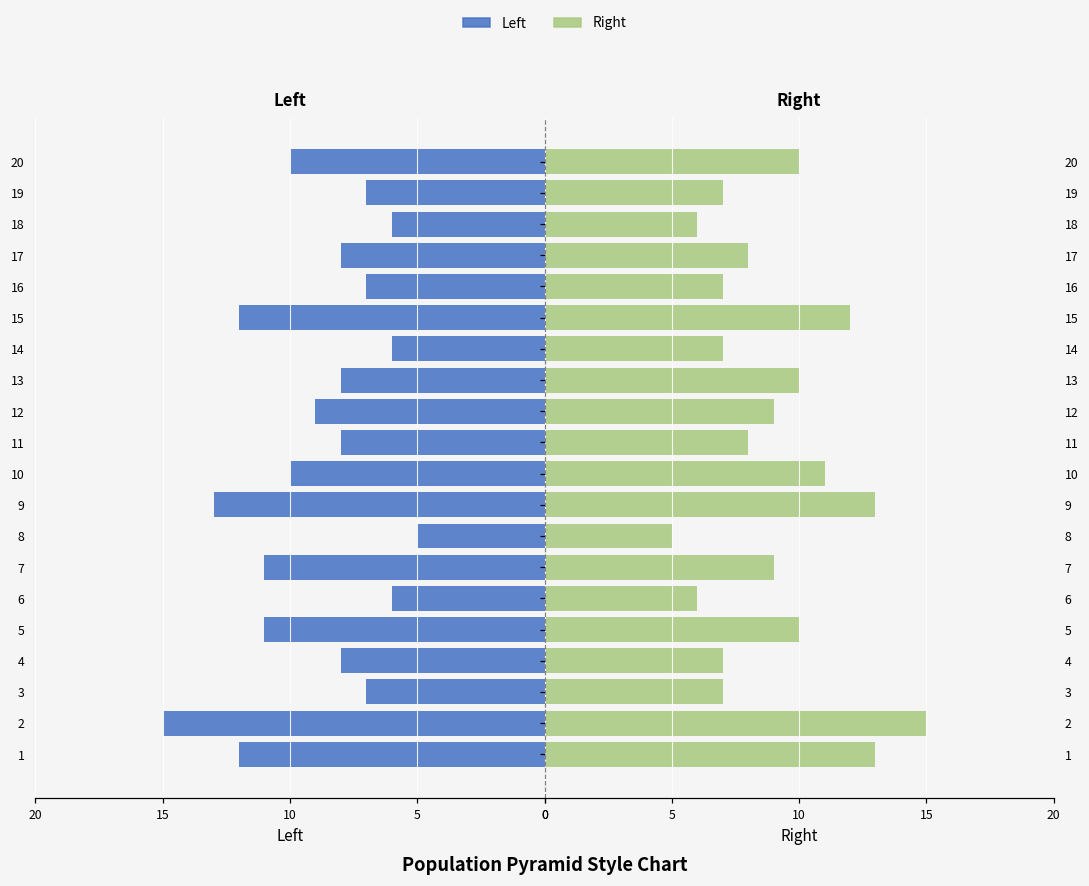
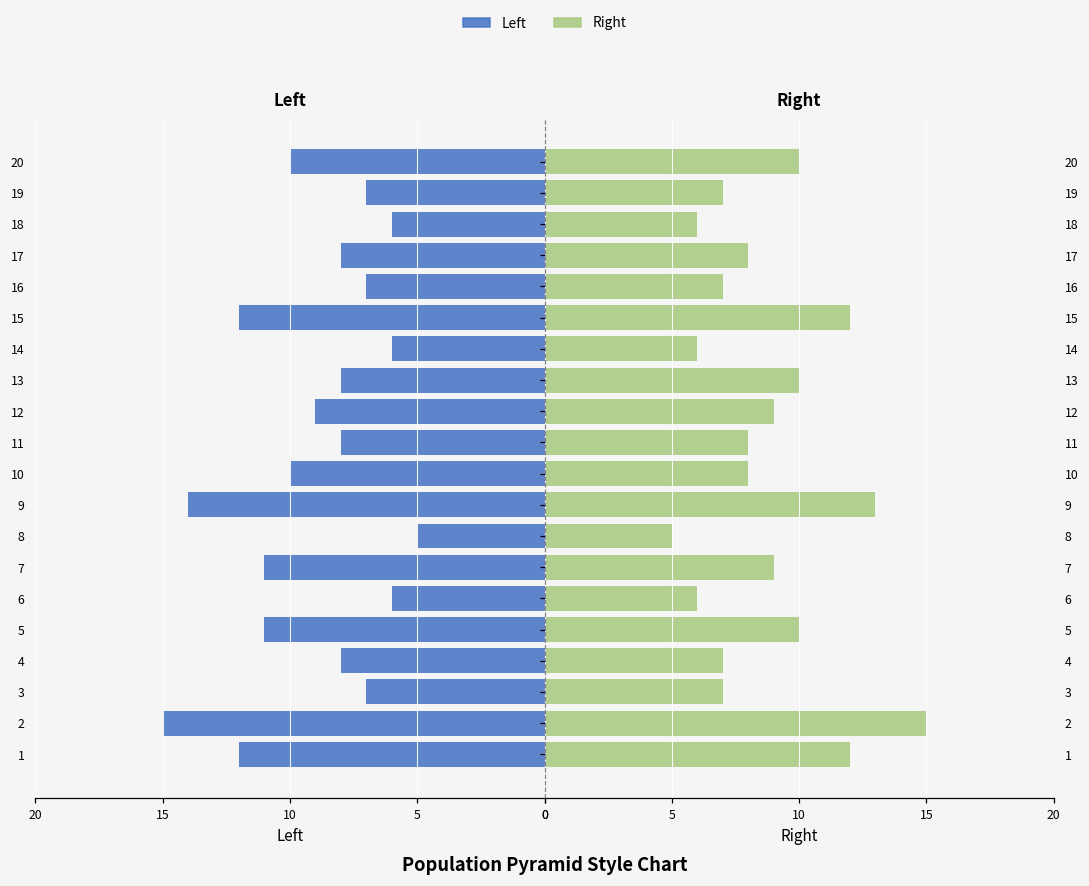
  {
    "Left": {
      "20": 10,
      "19": 7,
      "18": 6,
      "17": 8,
      "16": 7,
      "15": 12,
      "14": 6,
      "13": 8,
      "12": 9,
      "11": 8,
      "10": 10,
-     "9": 13,
+     "9": 14,
      "8": 5,
      "7": 11,
      "6": 6,
      "5": 11,
      "4": 8,
      "3": 7,
      "2": 15,
      "1": 12
    },
    "Right": {
      "20": 10,
      "19": 7,
      "18": 6,
      "17": 8,
      "16": 7,
      "15": 12,
-     "14": 7,
+     "14": 6,
      "13": 10,
      "12": 9,
      "11": 8,
-     "10": 11,
+     "10": 8,
      "9": 13,
      "8": 5,
      "7": 9,
      "6": 6,
      "5": 10,
      "4": 7,
      "3": 7,
      "2": 15,
-     "1": 13
+     "1": 12
    }
  }
